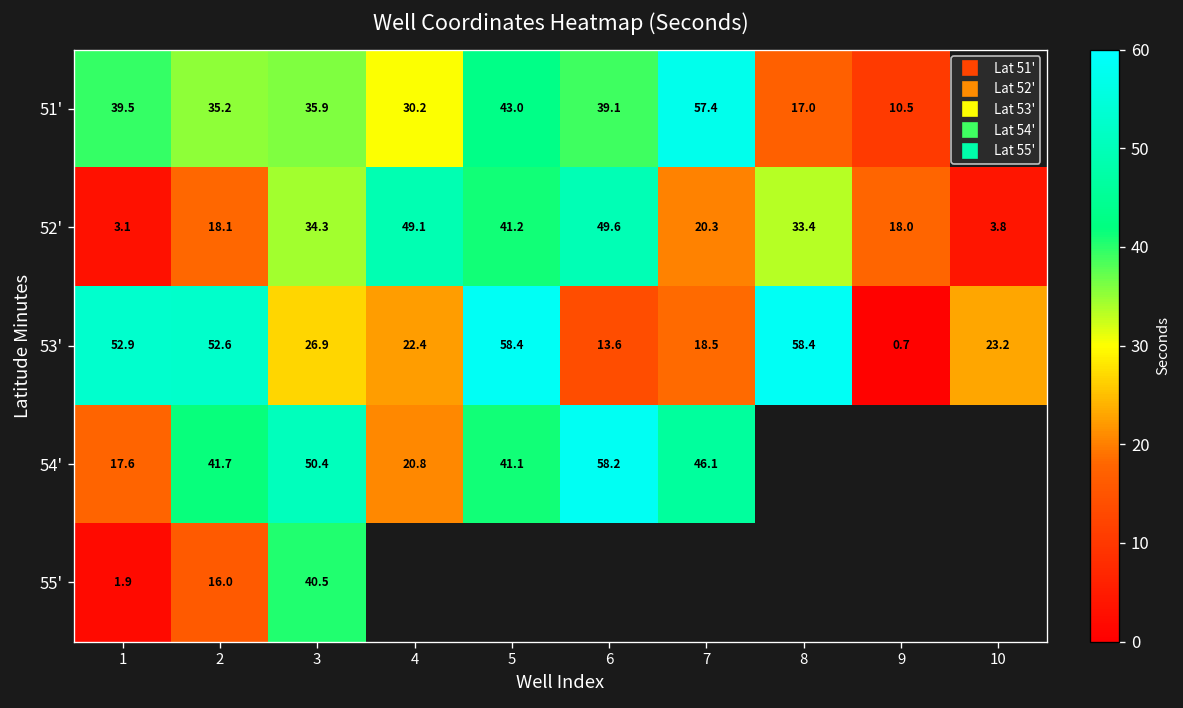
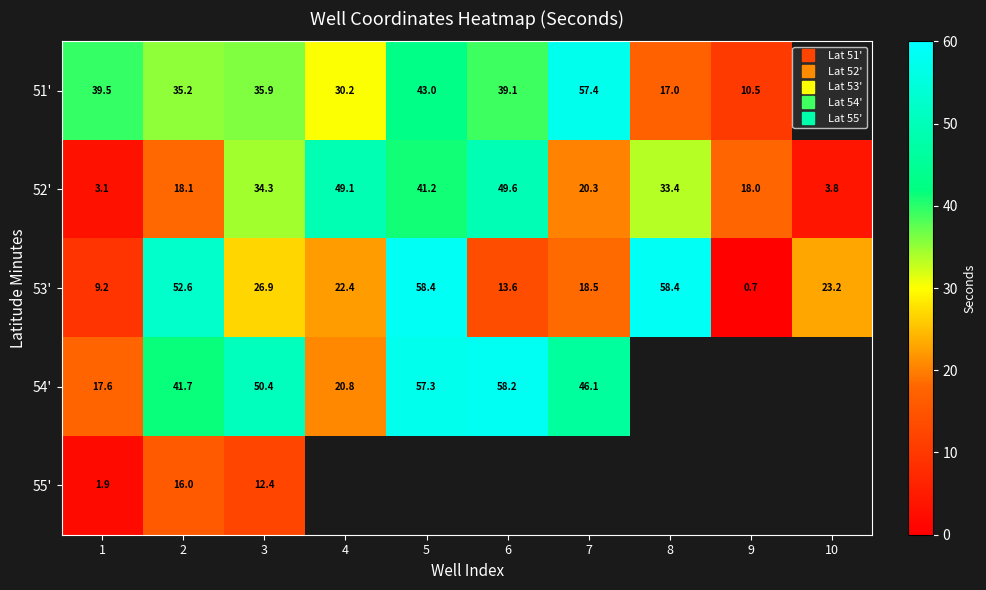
  {
    "51'": {
      "1": 39.5,
      "2": 35.2,
      "3": 35.9,
      "4": 30.2,
      "5": 43.0,
      "6": 39.1,
      "7": 57.4,
      "8": 17.0,
      "9": 10.5
    },
    "52'": {
      "1": 3.1,
      "2": 18.1,
      "3": 34.3,
      "4": 49.1,
      "5": 41.2,
      "6": 49.6,
      "7": 20.3,
      "8": 33.4,
      "9": 18.0,
      "10": 3.8
    },
    "53'": {
-     "1": 52.9,
+     "1": 9.2,
      "2": 52.6,
      "3": 26.9,
      "4": 22.4,
      "5": 58.4,
      "6": 13.6,
      "7": 18.5,
      "8": 58.4,
      "9": 0.7,
      "10": 23.2
    },
    "54'": {
      "1": 17.6,
      "2": 41.7,
      "3": 50.4,
      "4": 20.8,
-     "5": 41.1,
+     "5": 57.3,
      "6": 58.2,
      "7": 46.1
    },
    "55'": {
      "1": 1.9,
      "2": 16.0,
-     "3": 40.5
+     "3": 12.4
    }
  }
